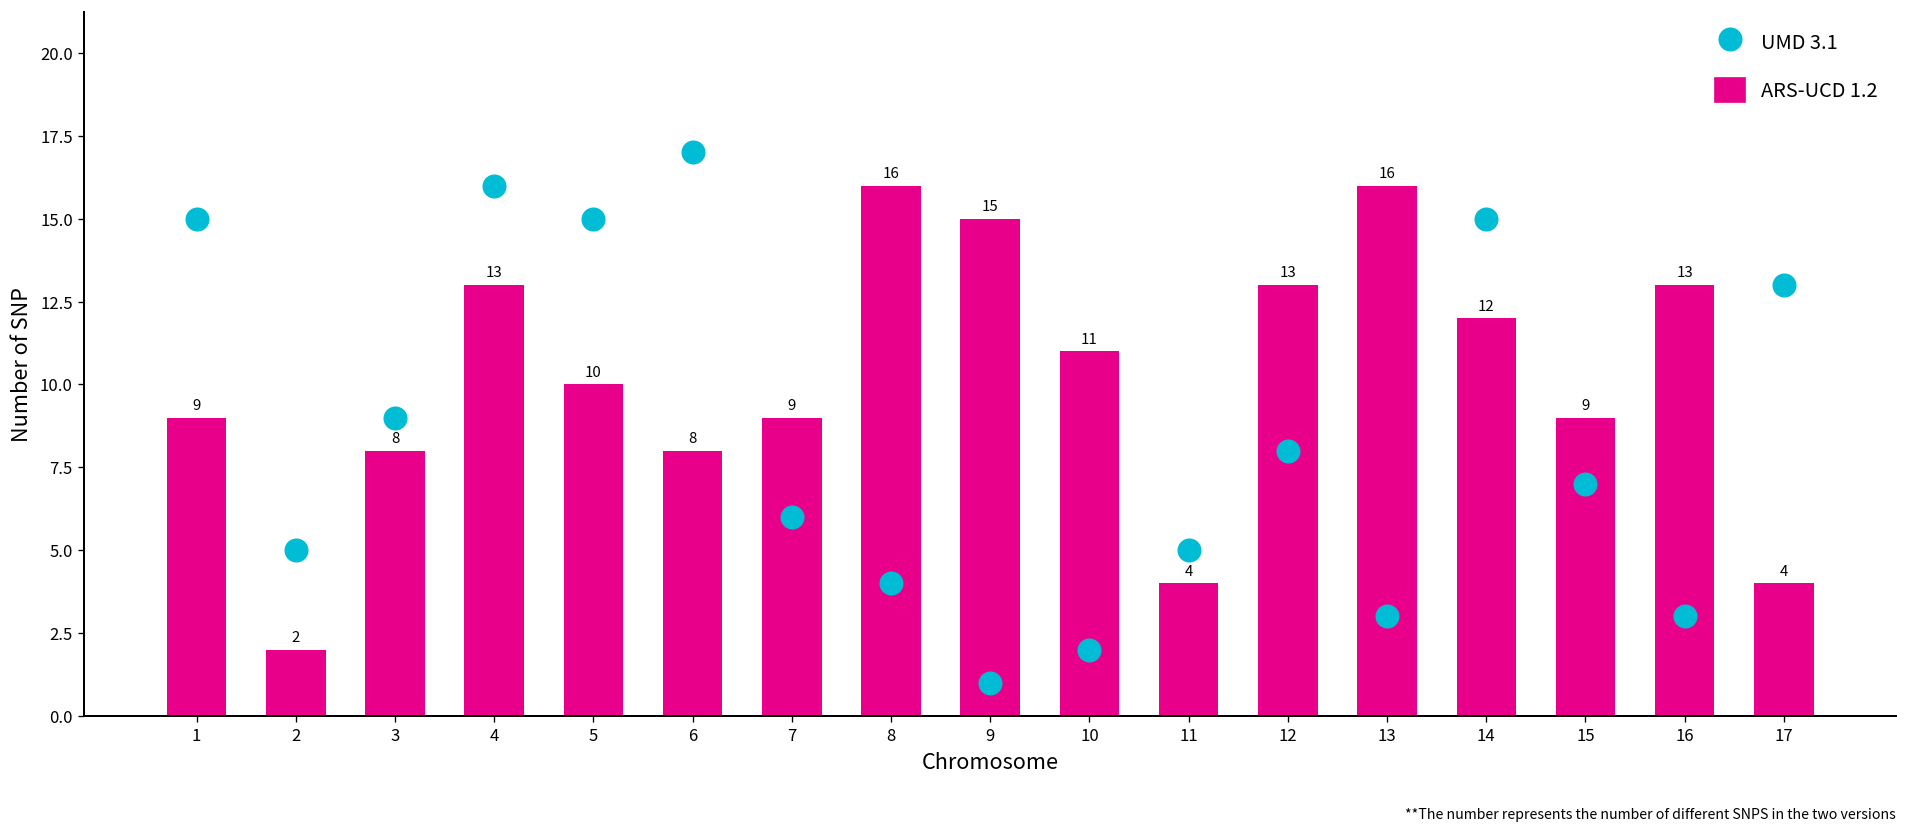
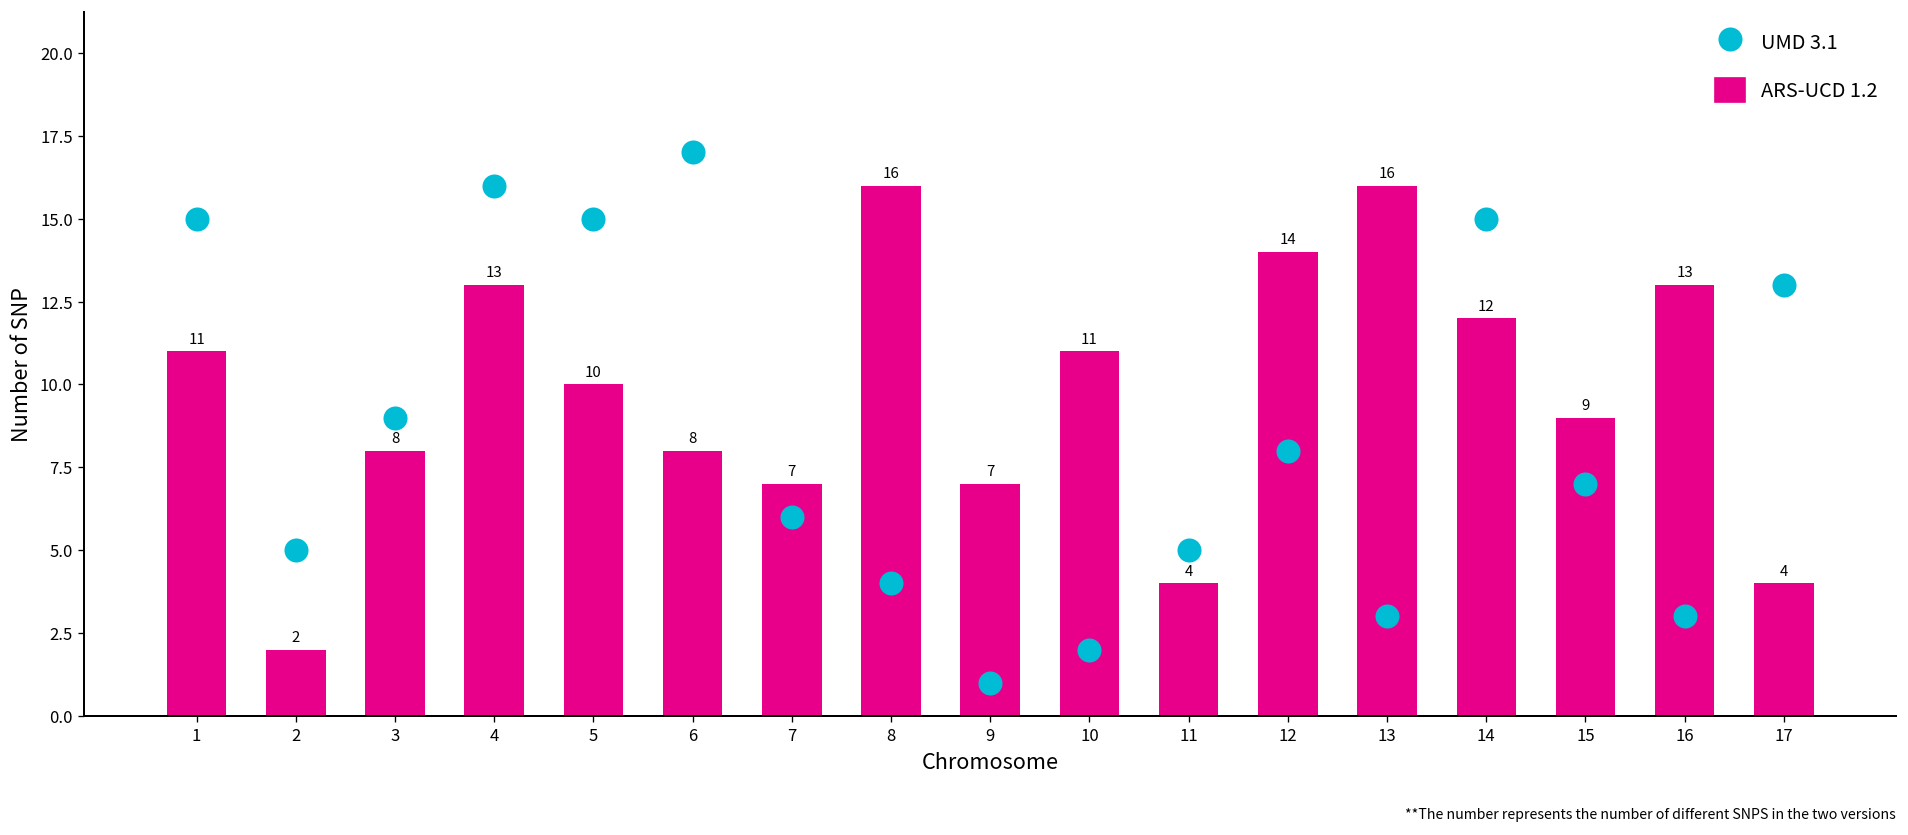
  {
    "ARS-UCD 1.2": {
-     "1": 9,
+     "1": 11,
      "2": 2,
      "3": 8,
      "4": 13,
      "5": 10,
      "6": 8,
-     "7": 9,
+     "7": 7,
      "8": 16,
-     "9": 15,
+     "9": 7,
      "10": 11,
      "11": 4,
-     "12": 13,
+     "12": 14,
      "13": 16,
      "14": 12,
      "15": 9,
      "16": 13,
      "17": 4
    }
  }
